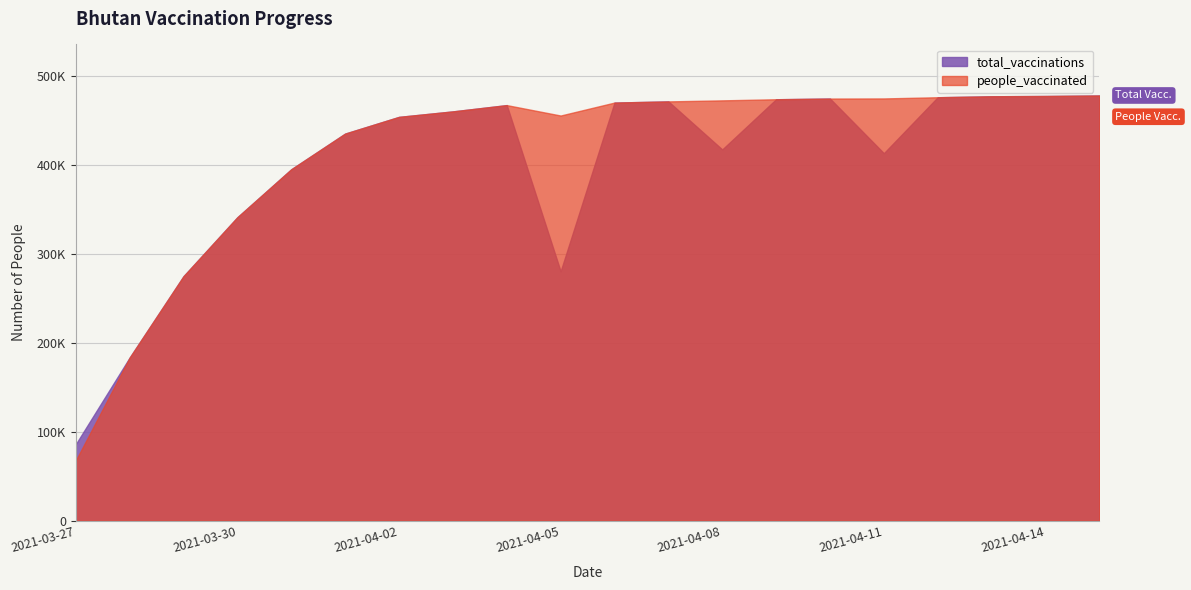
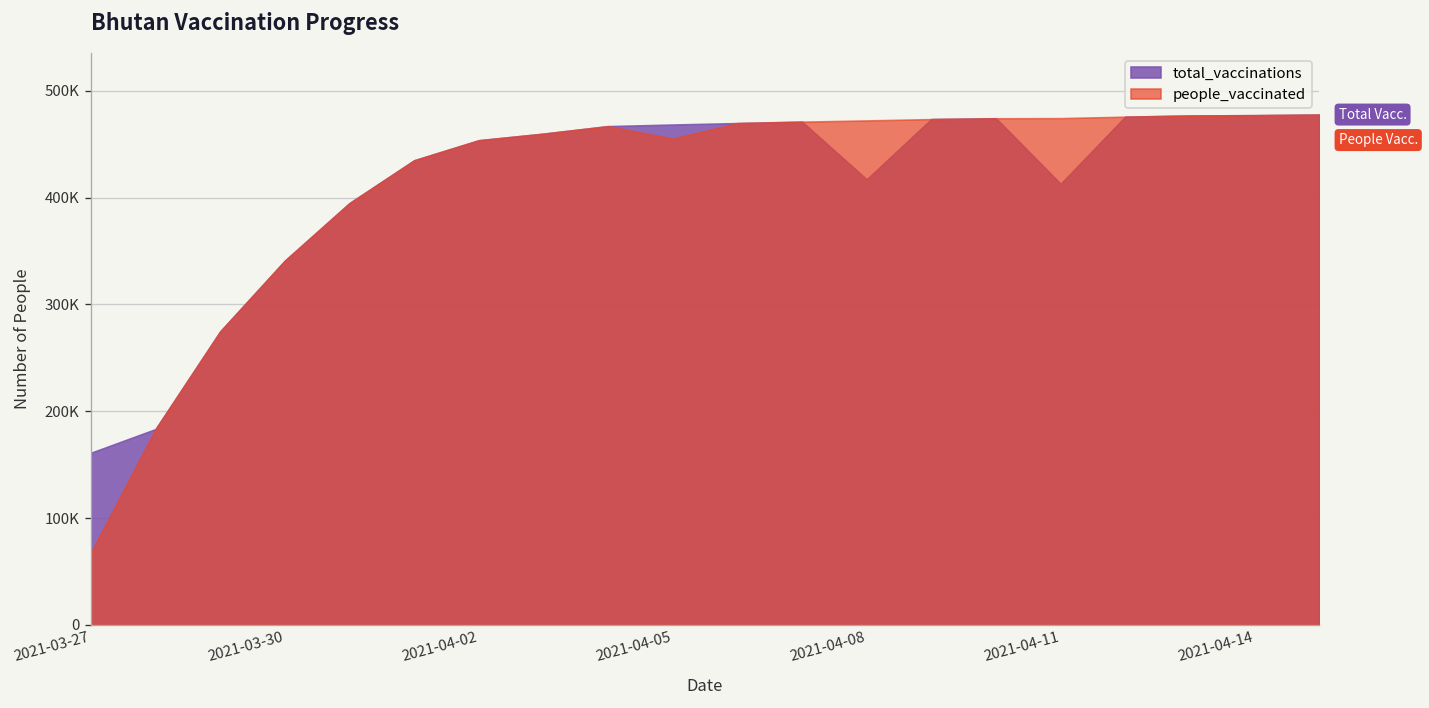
  {
    "total_vaccinations": {
-     "2021-03-27": 90000,
-     "2021-04-05": 280000,
+     "2021-03-27": 160000,
+     "2021-04-05": 470000,
      "2021-04-08": 420000,
      "2021-04-11": 410000
    },
    "people_vaccinated": {
      "2021-03-27": 70000,
      "2021-04-05": 460000,
      "2021-04-08": 470000,
      "2021-04-11": 470000
    }
  }
